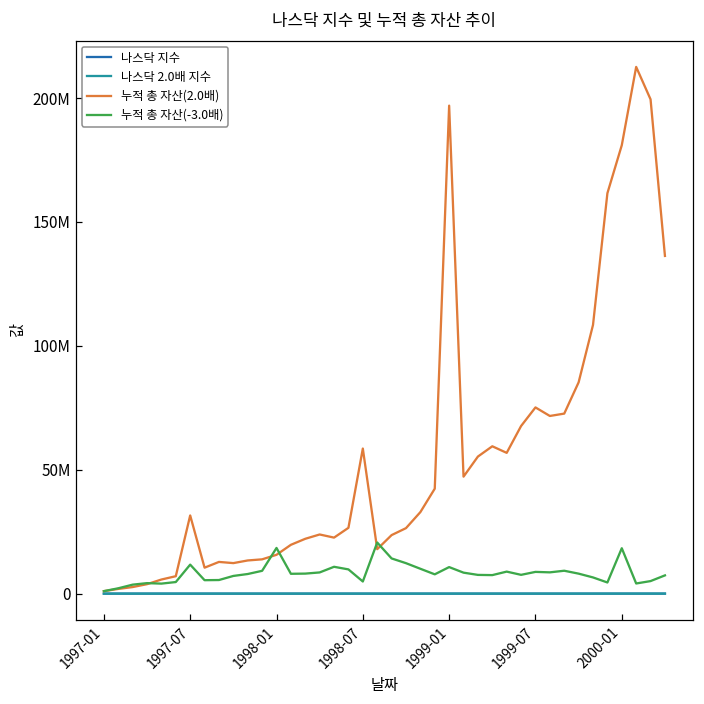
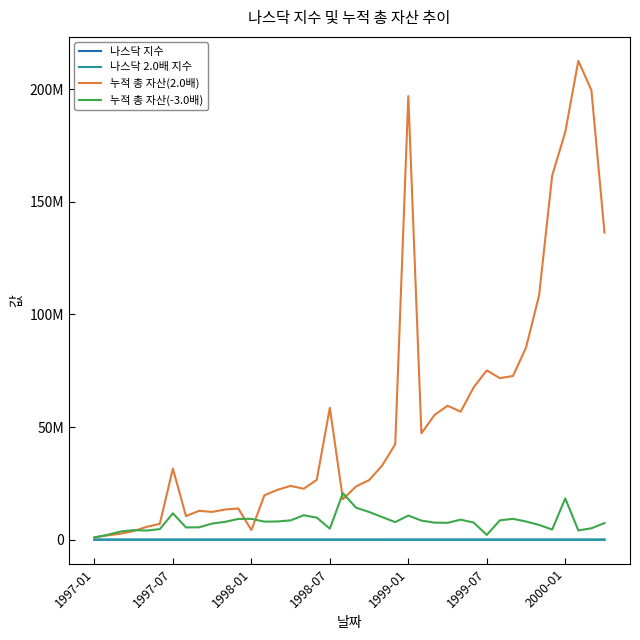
  {
    "나스닥 2.0배 지수": {
      "1997-07": 0,
      "1998-01": 0,
      "1998-07": 0,
      "1999-01": 0,
      "1999-07": 0,
      "2000-01": 0
    },
    "누적 총 자산(2.0배)": {
      "1997-07": 32000000,
-     "1998-01": 16000000,
+     "1998-01": 4000000,
      "1998-07": 59000000,
      "1999-01": 197000000,
      "1999-07": 75000000,
      "2000-01": 181000000
    },
    "누적 총 자산(-3.0배)": {
      "1997-07": 12000000,
-     "1998-01": 18000000,
+     "1998-01": 9000000,
      "1998-07": 5000000,
      "1999-01": 11000000,
-     "1999-07": 9000000,
+     "1999-07": 2000000,
      "2000-01": 18000000
    }
  }
